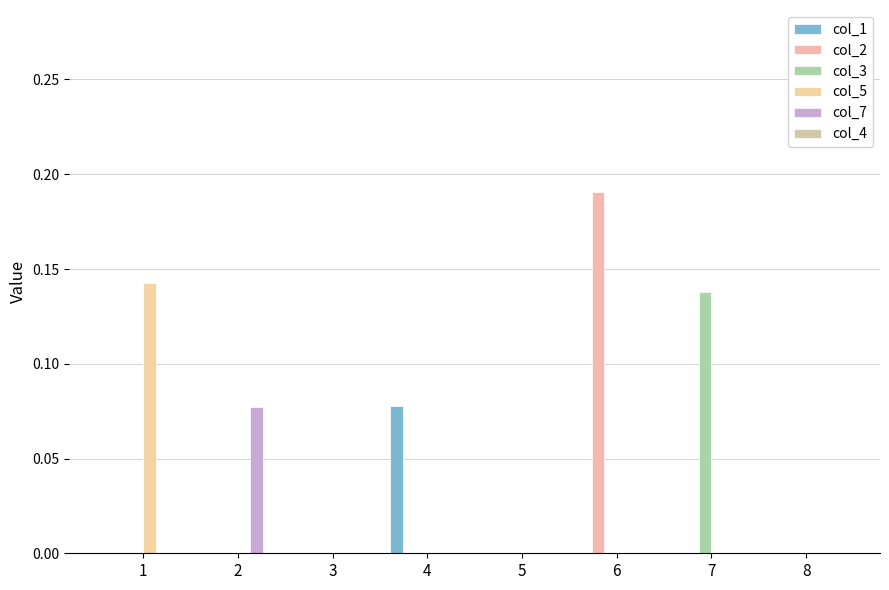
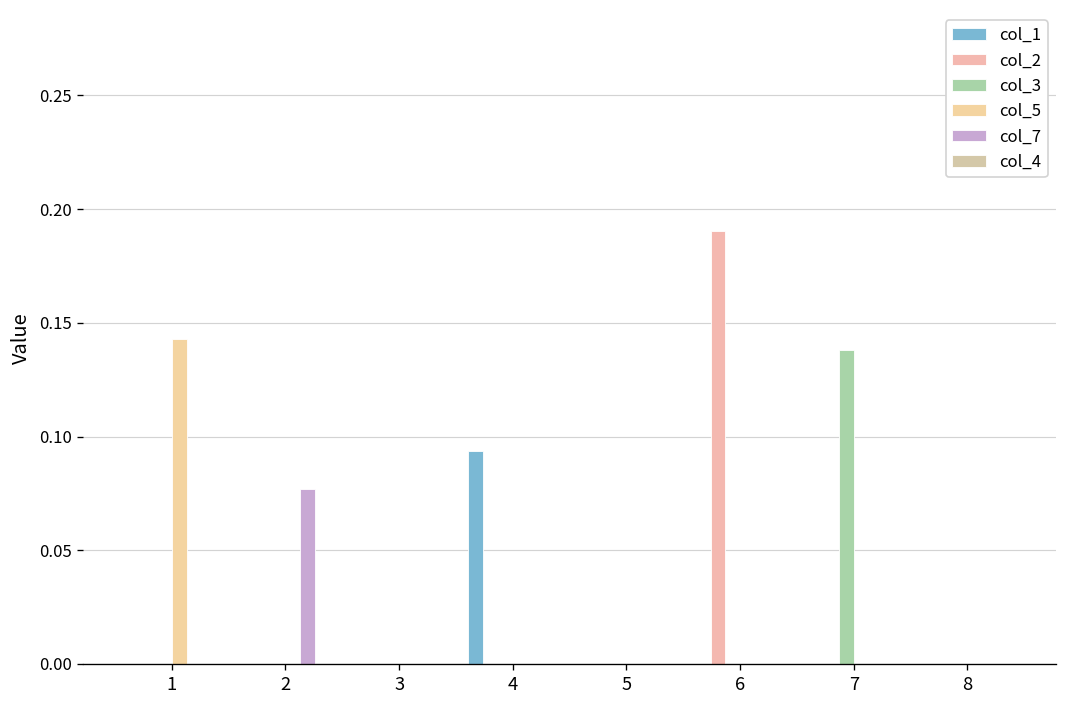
  {
    "col_1": {
      "1": 0.000,
      "2": 0.000,
      "3": 0.000,
-     "4": 0.078,
+     "4": 0.094,
      "5": 0.000,
      "6": 0.000,
      "7": 0.000,
      "8": 0.000
    }
  }
